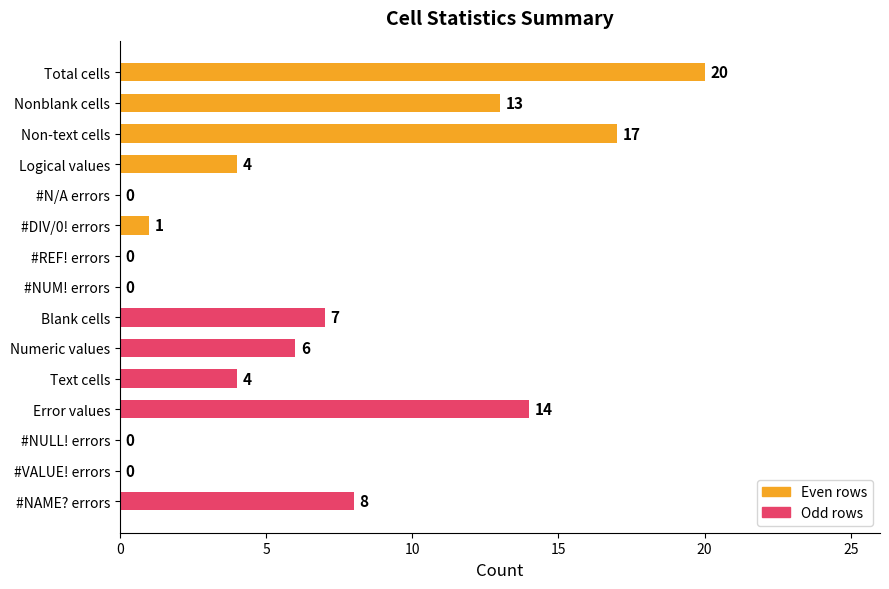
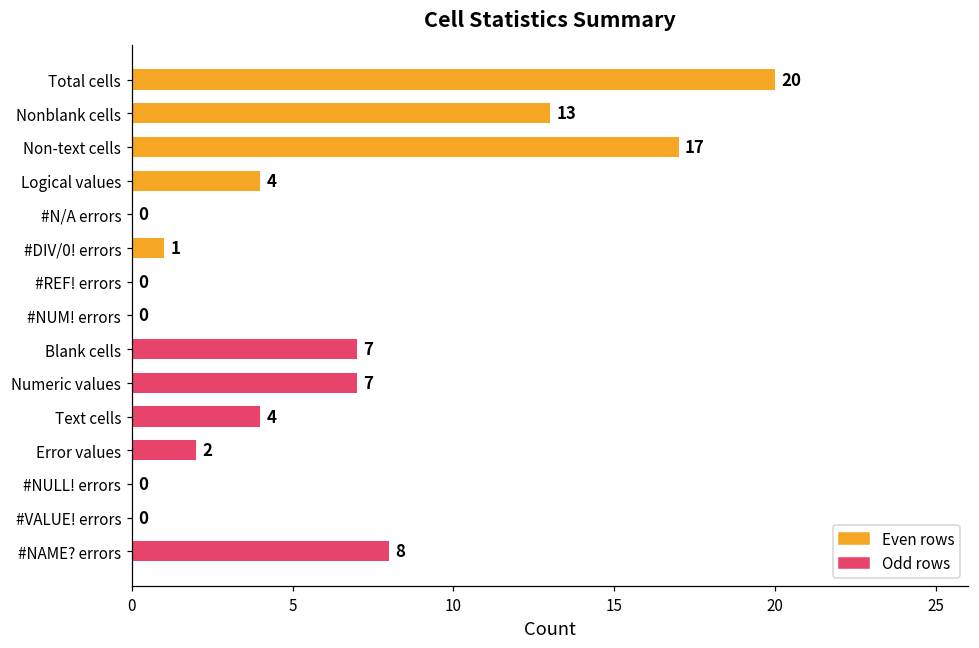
  {
    "Even rows": {
      "Total cells": 20,
      "Nonblank cells": 13,
      "Non-text cells": 17,
      "Logical values": 4,
      "#N/A errors": 0,
      "#DIV/0! errors": 1,
      "#REF! errors": 0,
      "#NUM! errors": 0
    },
    "Odd rows": {
      "Blank cells": 7,
-     "Numeric values": 6,
+     "Numeric values": 7,
      "Text cells": 4,
-     "Error values": 14,
+     "Error values": 2,
      "#NULL! errors": 0,
      "#VALUE! errors": 0,
      "#NAME? errors": 8
    }
  }
